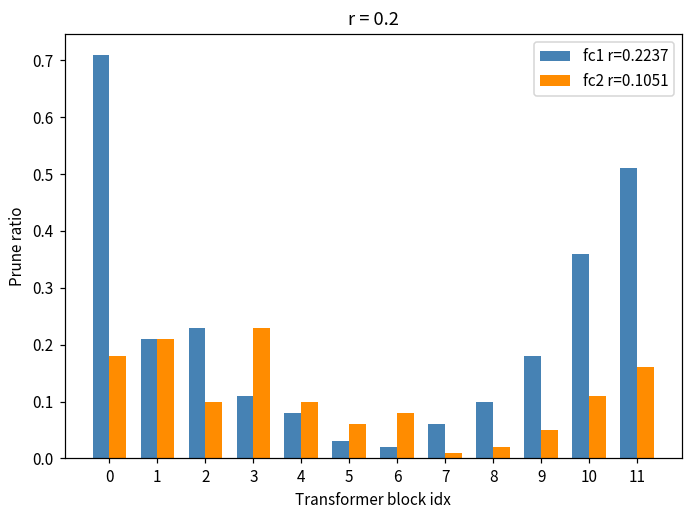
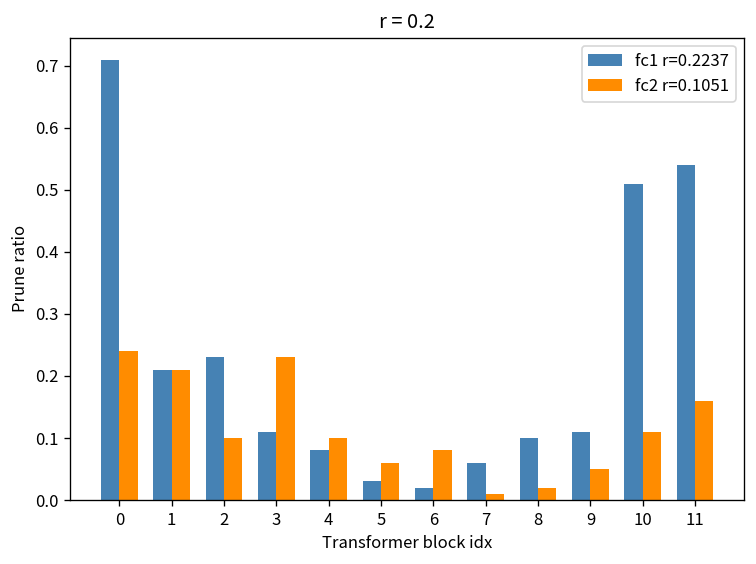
  {
    "fc1 r=0.2237": {
      "0": 0.71,
      "1": 0.21,
      "2": 0.23,
      "3": 0.11,
      "4": 0.08,
      "5": 0.03,
      "6": 0.02,
      "7": 0.06,
      "8": 0.10,
-     "9": 0.18,
-     "10": 0.36,
-     "11": 0.51
+     "9": 0.11,
+     "10": 0.51,
+     "11": 0.54
    },
    "fc2 r=0.1051": {
-     "0": 0.18,
+     "0": 0.24,
      "1": 0.21,
      "2": 0.10,
      "3": 0.23,
      "4": 0.10,
      "5": 0.06,
      "6": 0.08,
      "7": 0.01,
      "8": 0.02,
      "9": 0.05,
      "10": 0.11,
      "11": 0.16
    }
  }
